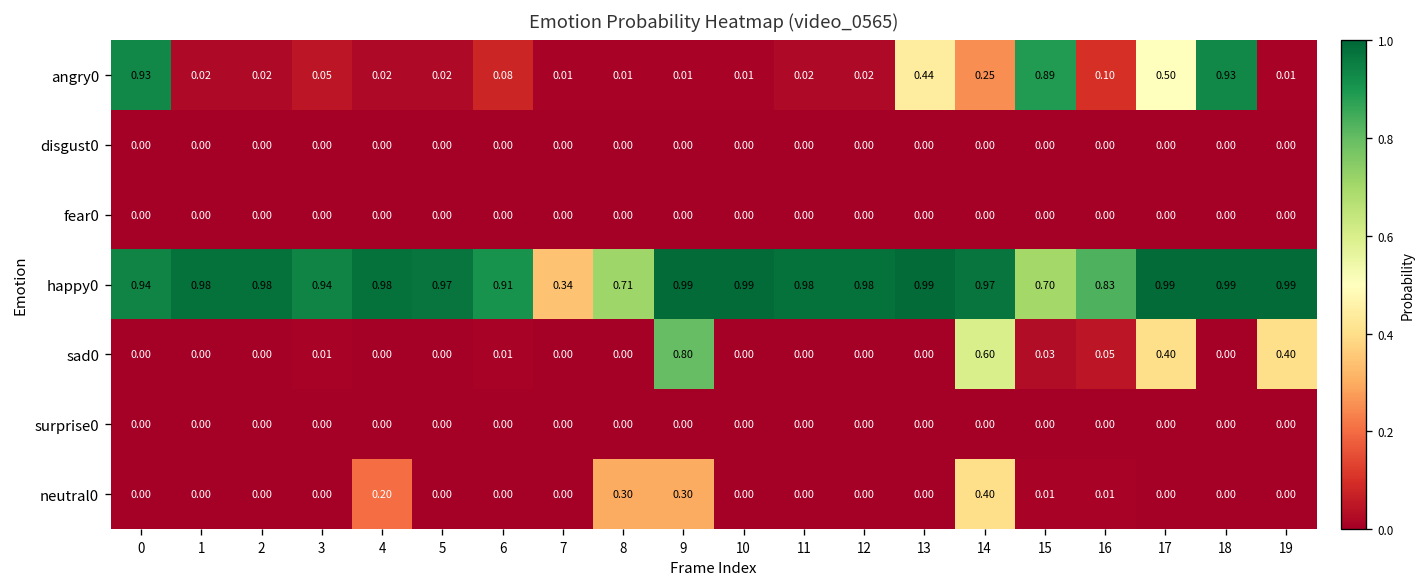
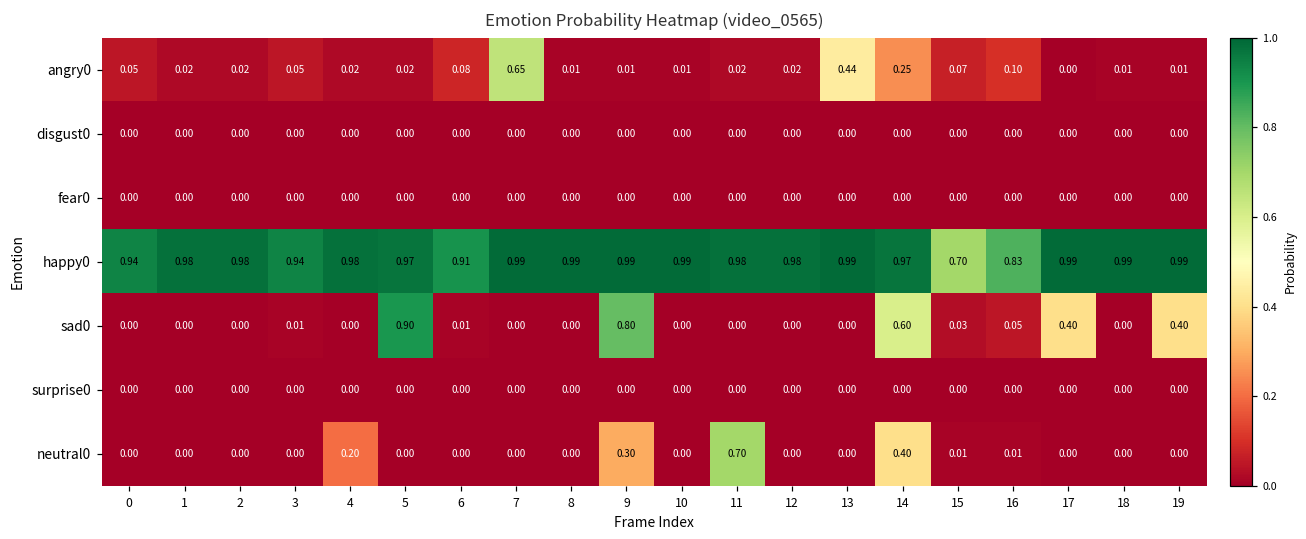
  {
    "angry0": {
-     "0": 0.93,
+     "0": 0.05,
      "1": 0.02,
      "2": 0.02,
      "3": 0.05,
      "4": 0.02,
      "5": 0.02,
      "6": 0.08,
-     "7": 0.01,
+     "7": 0.65,
      "8": 0.01,
      "9": 0.01,
      "10": 0.01,
      "11": 0.02,
      "12": 0.02,
      "13": 0.44,
      "14": 0.25,
-     "15": 0.89,
+     "15": 0.07,
      "16": 0.10,
-     "17": 0.50,
-     "18": 0.93,
+     "17": 0.00,
+     "18": 0.01,
      "19": 0.01
    },
    "disgust0": {
      "0": 0.00,
      "1": 0.00,
      "2": 0.00,
      "3": 0.00,
      "4": 0.00,
      "5": 0.00,
      "6": 0.00,
      "7": 0.00,
      "8": 0.00,
      "9": 0.00,
      "10": 0.00,
      "11": 0.00,
      "12": 0.00,
      "13": 0.00,
      "14": 0.00,
      "15": 0.00,
      "16": 0.00,
      "17": 0.00,
      "18": 0.00,
      "19": 0.00
    },
    "fear0": {
      "0": 0.00,
      "1": 0.00,
      "2": 0.00,
      "3": 0.00,
      "4": 0.00,
      "5": 0.00,
      "6": 0.00,
      "7": 0.00,
      "8": 0.00,
      "9": 0.00,
      "10": 0.00,
      "11": 0.00,
      "12": 0.00,
      "13": 0.00,
      "14": 0.00,
      "15": 0.00,
      "16": 0.00,
      "17": 0.00,
      "18": 0.00,
      "19": 0.00
    },
    "happy0": {
      "0": 0.94,
      "1": 0.98,
      "2": 0.98,
      "3": 0.94,
      "4": 0.98,
      "5": 0.97,
      "6": 0.91,
-     "7": 0.34,
-     "8": 0.71,
+     "7": 0.99,
+     "8": 0.99,
      "9": 0.99,
      "10": 0.99,
      "11": 0.98,
      "12": 0.98,
      "13": 0.99,
      "14": 0.97,
      "15": 0.70,
      "16": 0.83,
      "17": 0.99,
      "18": 0.99,
      "19": 0.99
    },
    "sad0": {
      "0": 0.00,
      "1": 0.00,
      "2": 0.00,
      "3": 0.01,
      "4": 0.00,
-     "5": 0.00,
+     "5": 0.90,
      "6": 0.01,
      "7": 0.00,
      "8": 0.00,
      "9": 0.80,
      "10": 0.00,
      "11": 0.00,
      "12": 0.00,
      "13": 0.00,
      "14": 0.60,
      "15": 0.03,
      "16": 0.05,
      "17": 0.40,
      "18": 0.00,
      "19": 0.40
    },
    "surprise0": {
      "0": 0.00,
      "1": 0.00,
      "2": 0.00,
      "3": 0.00,
      "4": 0.00,
      "5": 0.00,
      "6": 0.00,
      "7": 0.00,
      "8": 0.00,
      "9": 0.00,
      "10": 0.00,
      "11": 0.00,
      "12": 0.00,
      "13": 0.00,
      "14": 0.00,
      "15": 0.00,
      "16": 0.00,
      "17": 0.00,
      "18": 0.00,
      "19": 0.00
    },
    "neutral0": {
      "0": 0.00,
      "1": 0.00,
      "2": 0.00,
      "3": 0.00,
      "4": 0.20,
      "5": 0.00,
      "6": 0.00,
      "7": 0.00,
-     "8": 0.30,
+     "8": 0.00,
      "9": 0.30,
      "10": 0.00,
-     "11": 0.00,
+     "11": 0.70,
      "12": 0.00,
      "13": 0.00,
      "14": 0.40,
      "15": 0.01,
      "16": 0.01,
      "17": 0.00,
      "18": 0.00,
      "19": 0.00
    }
  }
